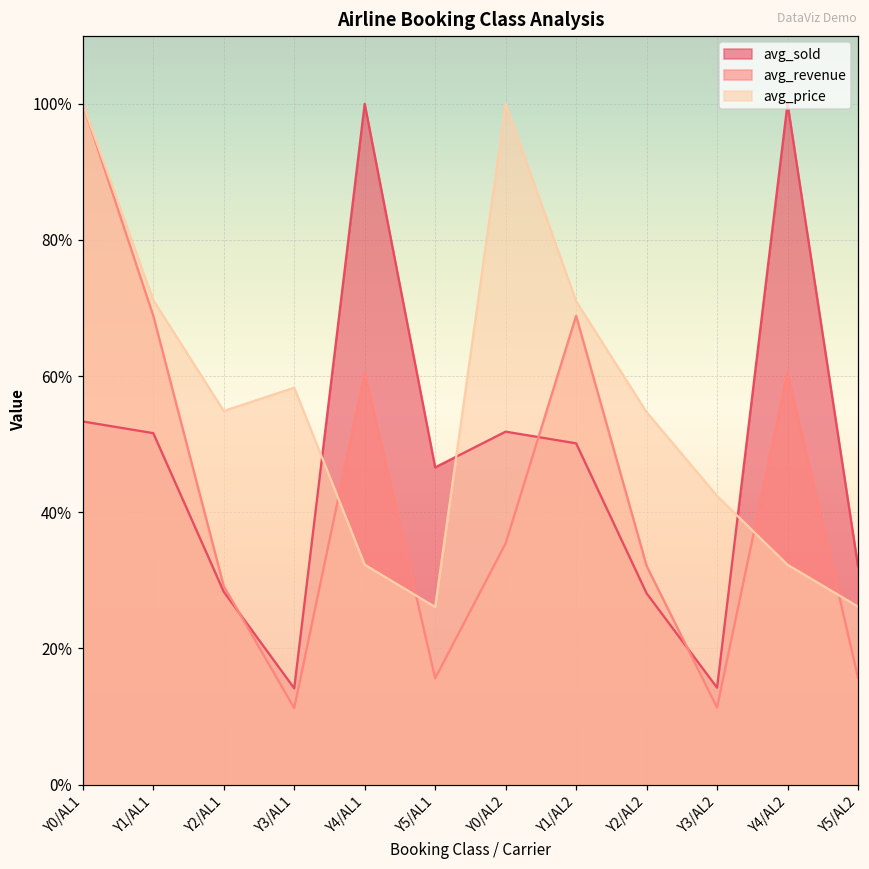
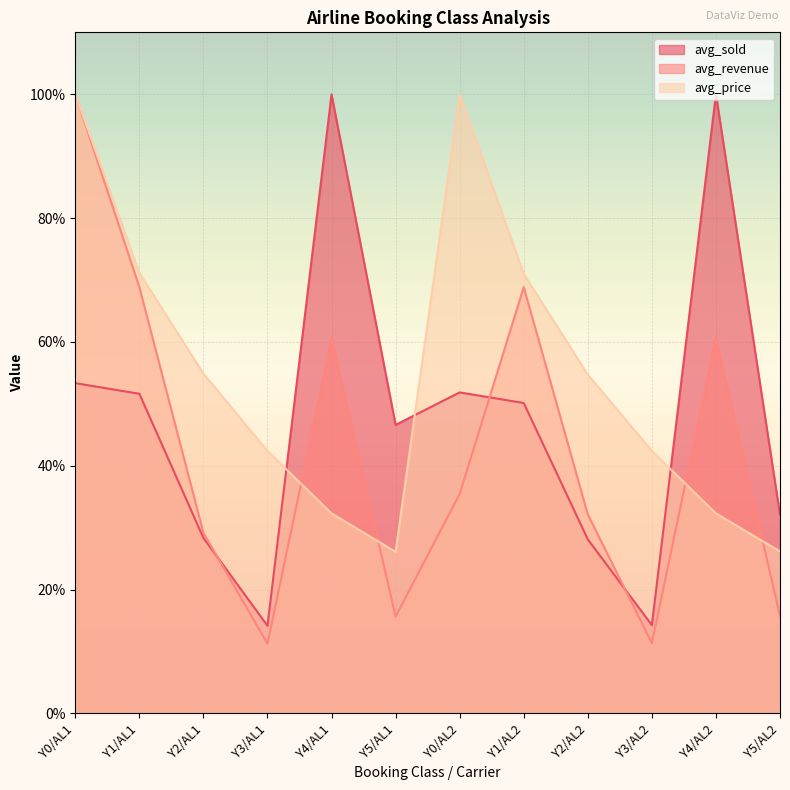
  {
    "avg_sold": {
      "Y0/AL1": "53%",
      "Y1/AL1": "52%",
      "Y2/AL1": "28%",
      "Y3/AL1": "14%",
      "Y4/AL1": "100%",
      "Y5/AL1": "47%",
      "Y0/AL2": "52%",
      "Y1/AL2": "50%",
      "Y2/AL2": "28%",
      "Y3/AL2": "14%",
      "Y5/AL2": "32%"
    },
    "avg_revenue": {
      "Y1/AL1": "69%",
      "Y2/AL1": "29%",
      "Y3/AL1": "11%",
      "Y4/AL1": "61%",
      "Y5/AL1": "16%",
      "Y0/AL2": "35%",
      "Y1/AL2": "69%",
      "Y2/AL2": "32%",
      "Y3/AL2": "11%",
      "Y4/AL2": "61%",
      "Y5/AL2": "16%"
    },
    "avg_price": {
      "Y1/AL1": "71%",
      "Y2/AL1": "55%",
-     "Y3/AL1": "58%",
+     "Y3/AL1": "42%",
      "Y4/AL1": "32%",
      "Y5/AL1": "26%",
      "Y0/AL2": "100%",
      "Y1/AL2": "71%",
      "Y2/AL2": "55%",
      "Y3/AL2": "42%",
      "Y4/AL2": "32%",
      "Y5/AL2": "26%"
    }
  }
